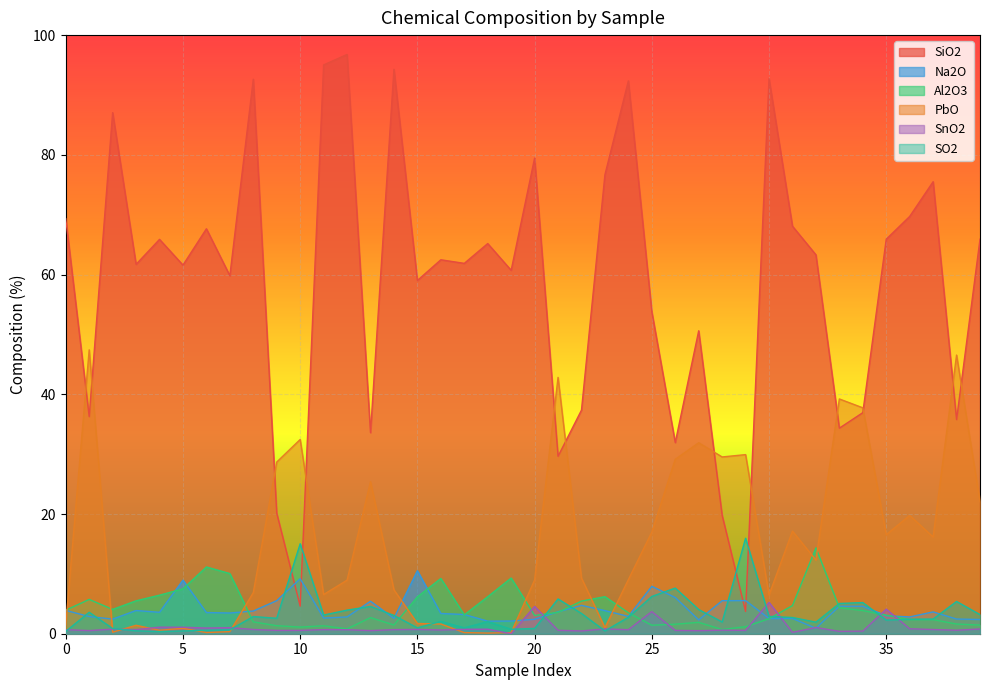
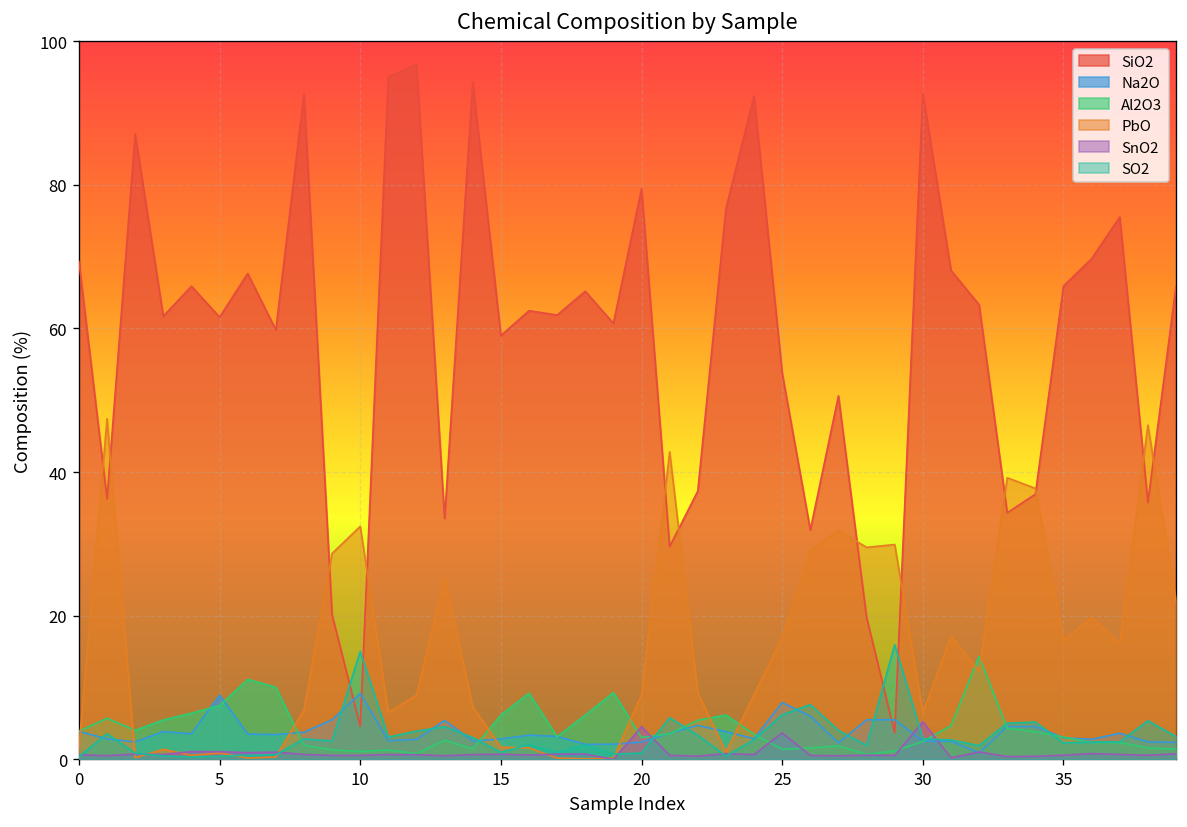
  {
    "Na2O": {
      "5": 9,
      "10": 9,
-     "15": 11,
+     "15": 3,
      "20": 2,
      "25": 8
    },
    "SnO2": {
      "10": 1,
      "20": 5,
      "25": 4,
      "30": 5,
-     "35": 4
+     "35": 1
    }
  }
